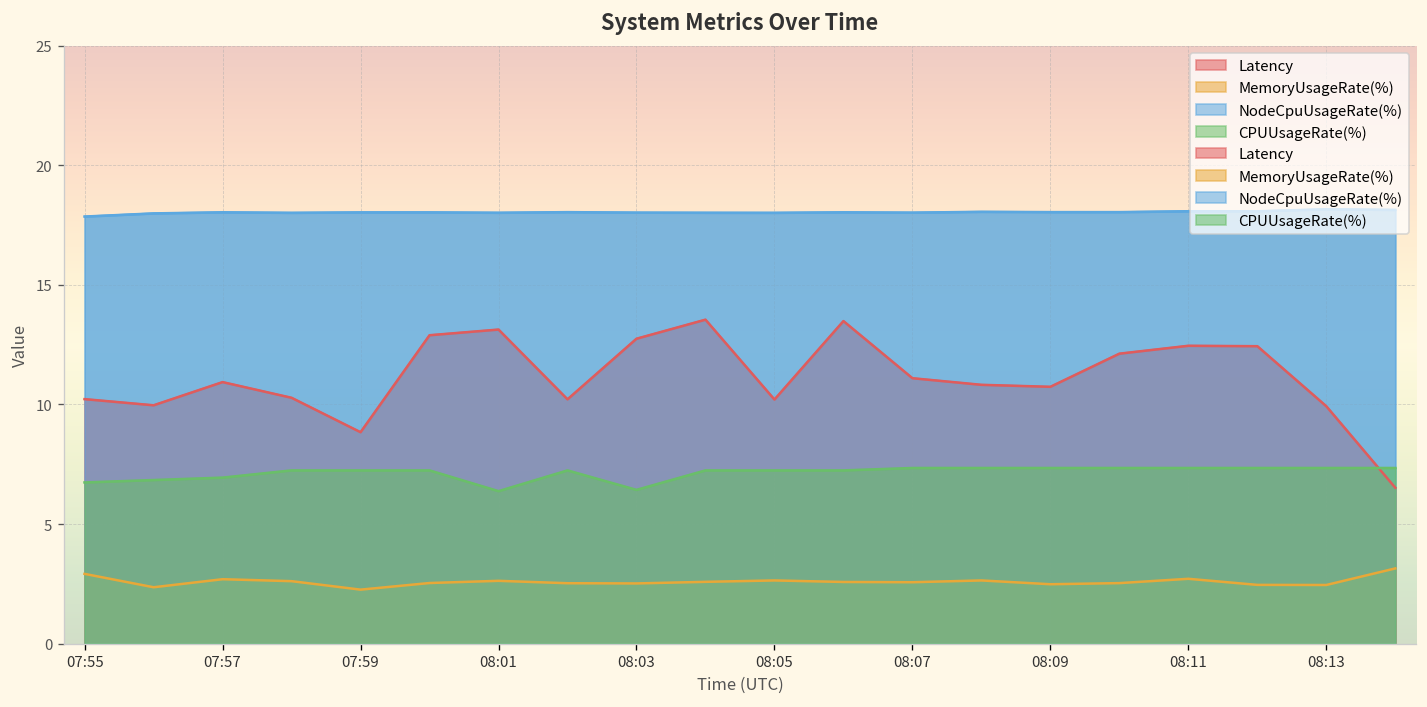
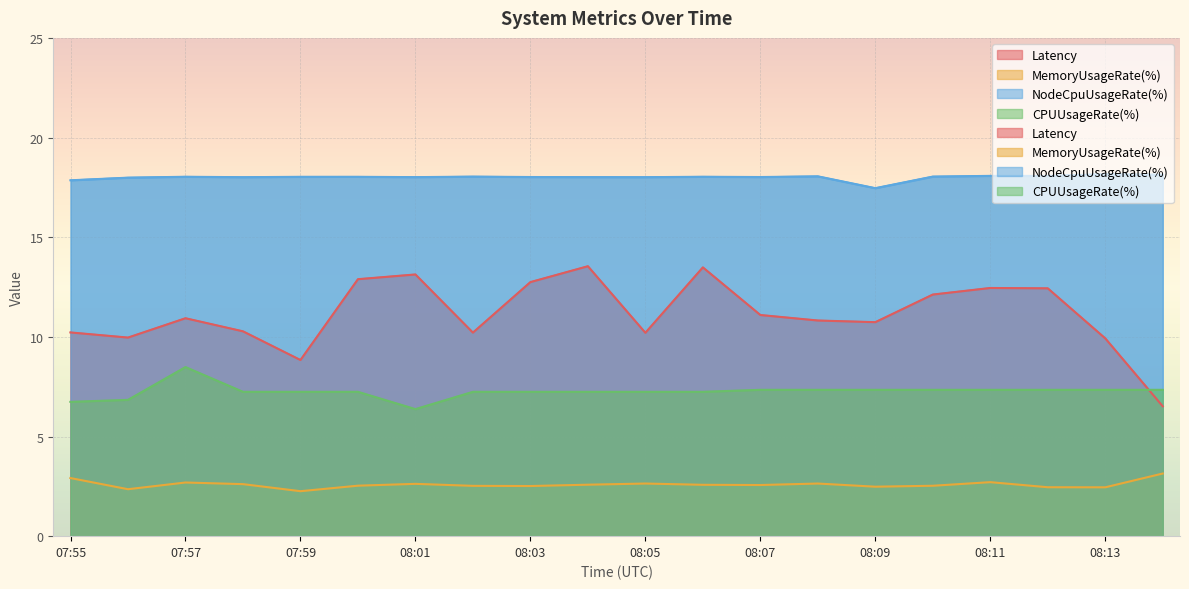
  {
    "Latency": {
      "07:55": 10.2,
      "07:57": 10.9,
      "07:59": 8.8,
      "08:01": 13.1,
      "08:03": 12.7,
      "08:05": 10.2,
      "08:07": 11.1,
      "08:09": 10.7,
      "08:11": 12.5,
      "08:13": 9.9
    },
    "MemoryUsageRate(%)": {
      "07:55": 2.9,
      "07:57": 2.7,
      "07:59": 2.3,
      "08:01": 2.6,
      "08:03": 2.5,
      "08:05": 2.6,
      "08:07": 2.6,
      "08:09": 2.5,
      "08:11": 2.7,
      "08:13": 2.5
    },
    "NodeCpuUsageRate(%)": {
      "07:55": 17.9,
      "07:57": 18.0,
      "07:59": 18.0,
      "08:01": 18.0,
      "08:03": 18.0,
      "08:05": 18.0,
      "08:07": 18.0,
-     "08:09": 18.0,
+     "08:09": 17.5,
      "08:11": 18.1
    },
    "CPUUsageRate(%)": {
      "07:55": 6.7,
-     "07:57": 6.9,
+     "07:57": 8.5,
      "07:59": 7.2,
      "08:01": 6.4,
-     "08:03": 6.4,
+     "08:03": 7.2,
      "08:05": 7.2,
      "08:07": 7.3,
      "08:09": 7.3,
      "08:11": 7.3,
      "08:13": 7.3
    }
  }
